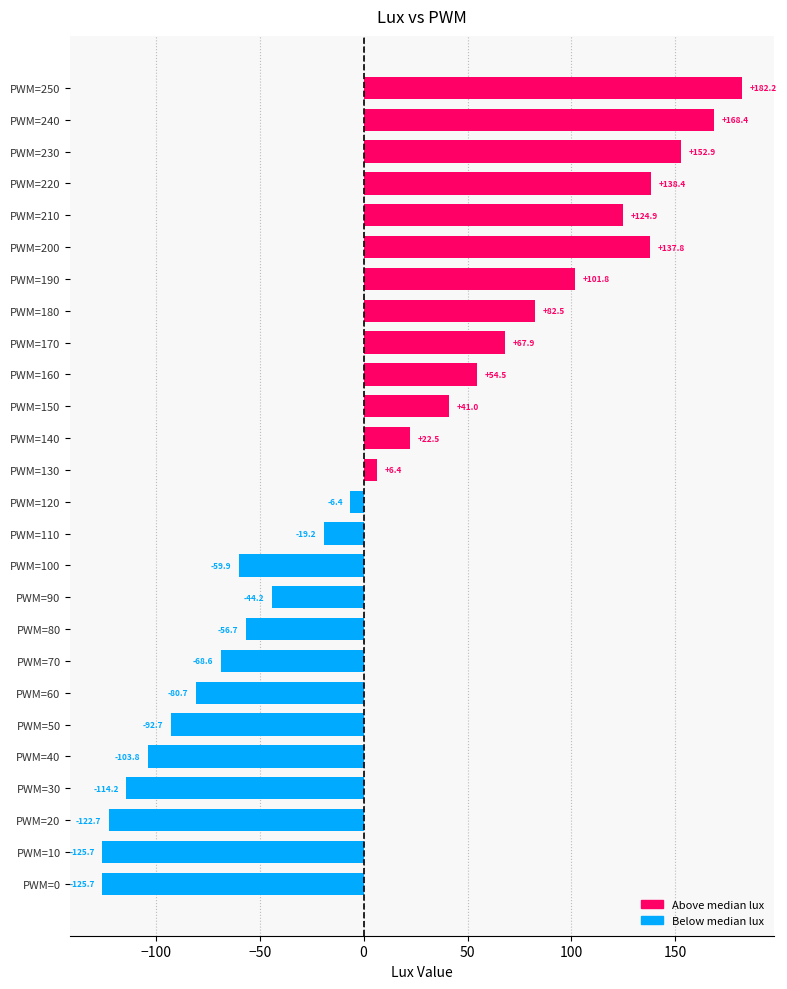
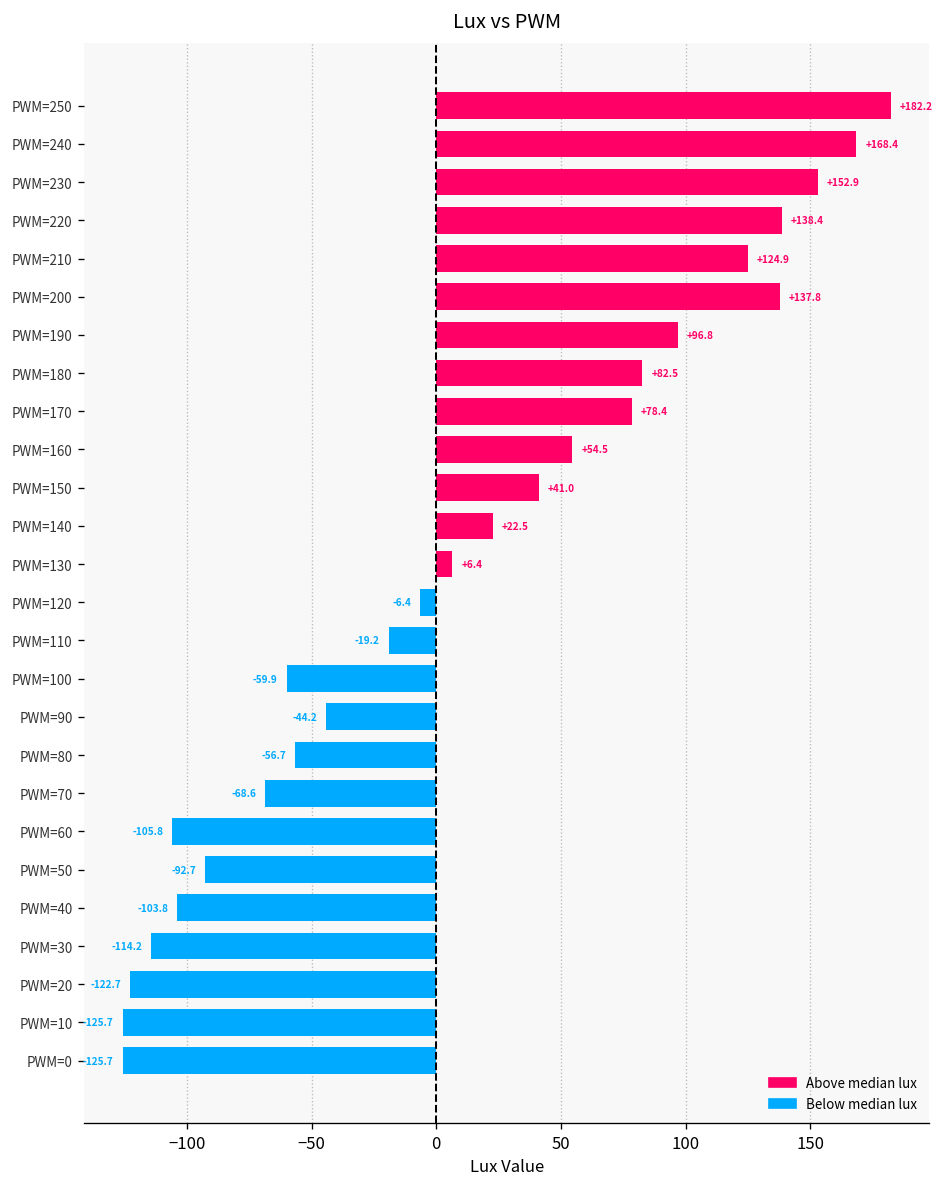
  {
    "PWM=250": "+182.2",
    "PWM=240": "+168.4",
    "PWM=230": "+152.9",
    "PWM=220": "+138.4",
    "PWM=210": "+124.9",
    "PWM=200": "+137.8",
-   "PWM=190": "+101.8",
+   "PWM=190": "+96.8",
    "PWM=180": "+82.5",
-   "PWM=170": "+67.9",
+   "PWM=170": "+78.4",
    "PWM=160": "+54.5",
    "PWM=150": "+41.0",
    "PWM=140": "+22.5",
    "PWM=130": "+6.4",
    "PWM=120": "-6.4",
    "PWM=110": "-19.2",
    "PWM=100": "-59.9",
    "PWM=90": "-44.2",
    "PWM=80": "-56.7",
    "PWM=70": "-68.6",
-   "PWM=60": "-80.7",
+   "PWM=60": "-105.8",
    "PWM=50": "-92.7",
    "PWM=40": "-103.8",
    "PWM=30": "-114.2",
    "PWM=20": "-122.7",
    "PWM=10": "-125.7",
    "PWM=0": "-125.7"
  }
